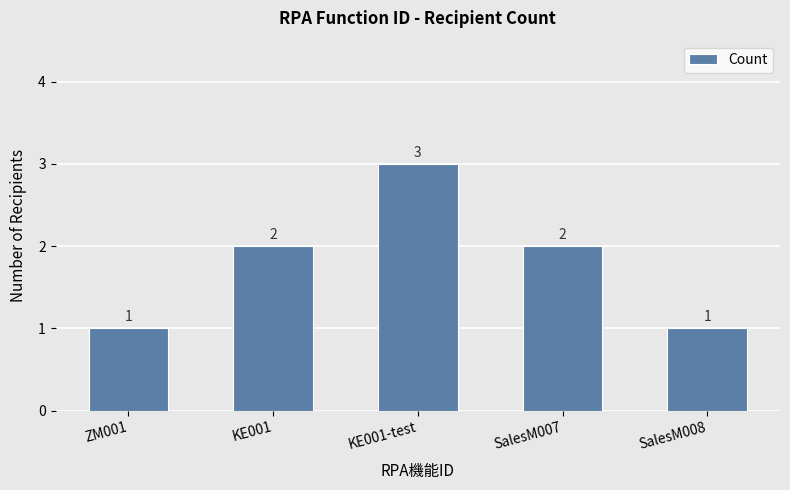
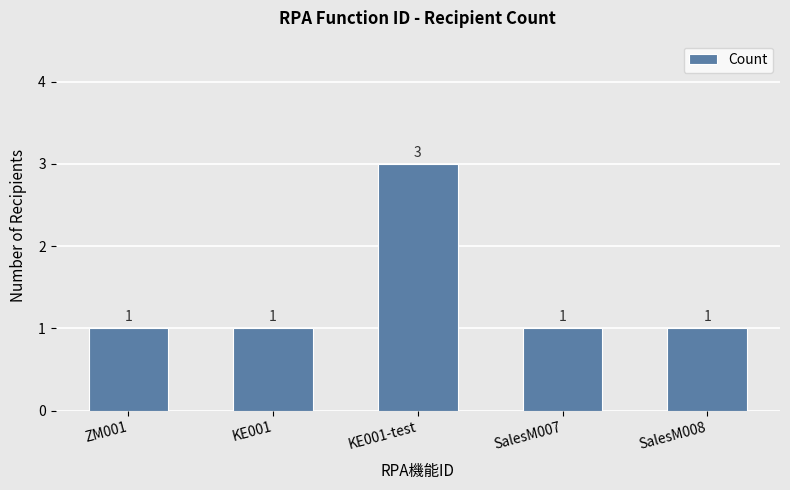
  {
    "ZM001": 1,
-   "KE001": 2,
+   "KE001": 1,
    "KE001-test": 3,
-   "SalesM007": 2,
+   "SalesM007": 1,
    "SalesM008": 1
  }
